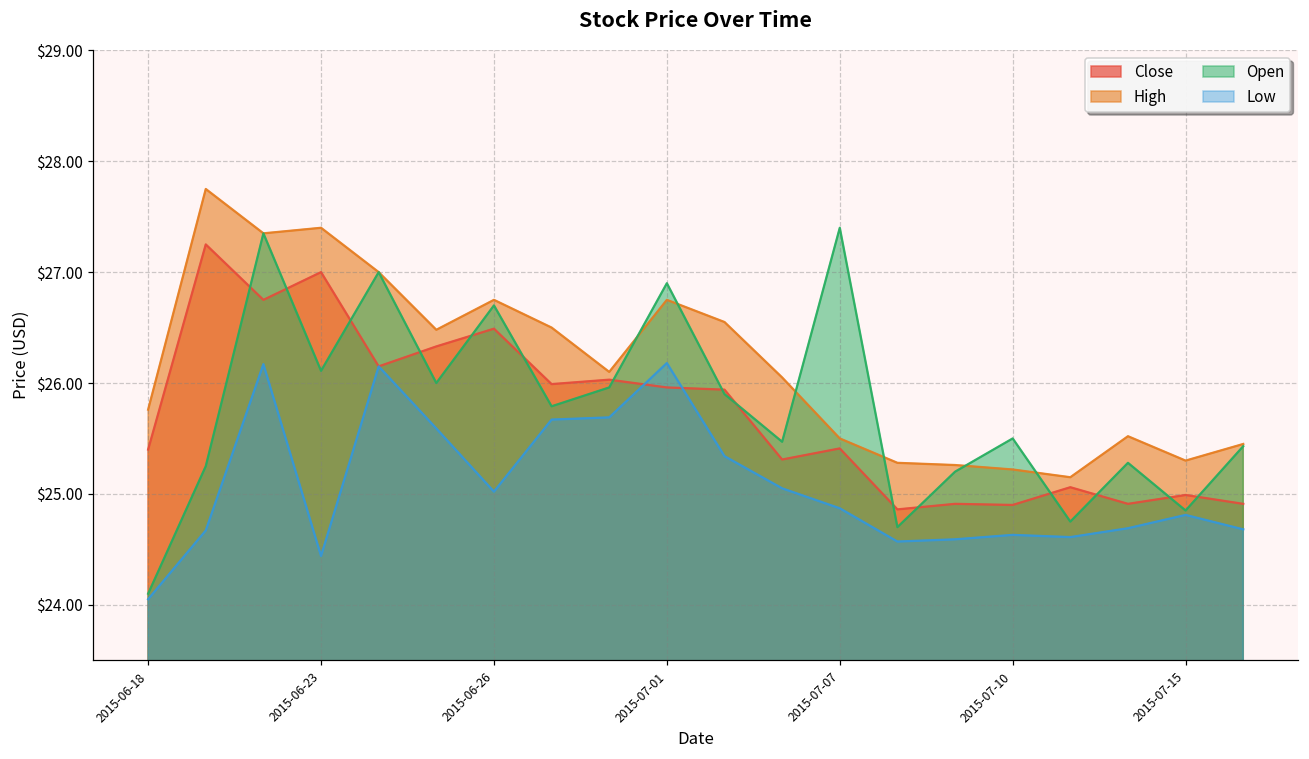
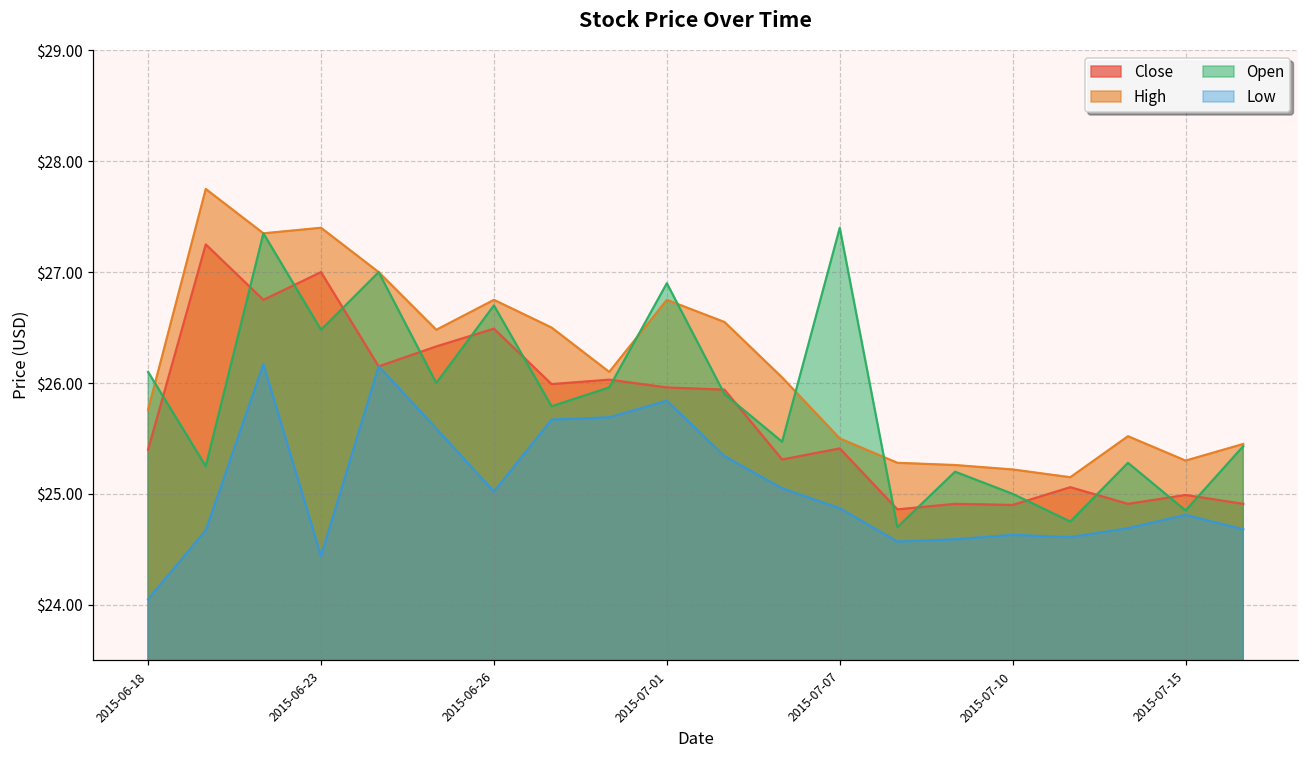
  {
    "Open": {
-     "2015-06-18": "$24.1",
-     "2015-06-23": "$26.11",
+     "2015-06-18": "$26.1",
+     "2015-06-23": "$26.48",
      "2015-06-26": "$26.70",
      "2015-07-01": "$26.90",
      "2015-07-07": "$27.40",
-     "2015-07-10": "$25.5",
+     "2015-07-10": "$25.0",
      "2015-07-15": "$24.85"
    },
    "Low": {
      "2015-06-18": "$24.05",
      "2015-06-23": "$24.44",
      "2015-06-26": "$25.02",
-     "2015-07-01": "$26.18",
+     "2015-07-01": "$25.84",
      "2015-07-07": "$24.87",
      "2015-07-10": "$24.63",
      "2015-07-15": "$24.81"
    }
  }
